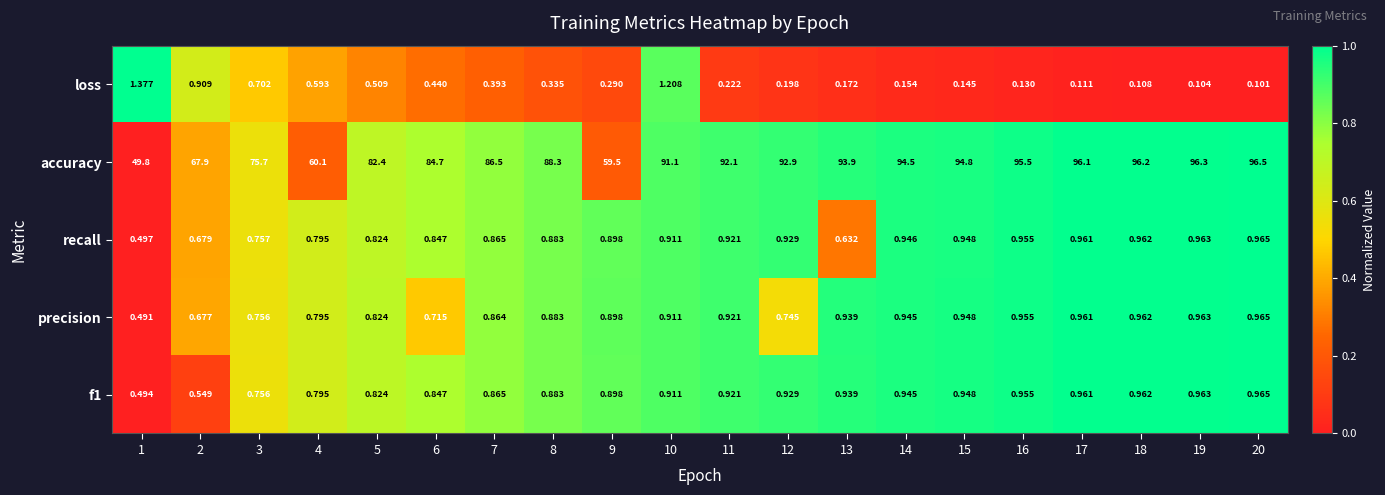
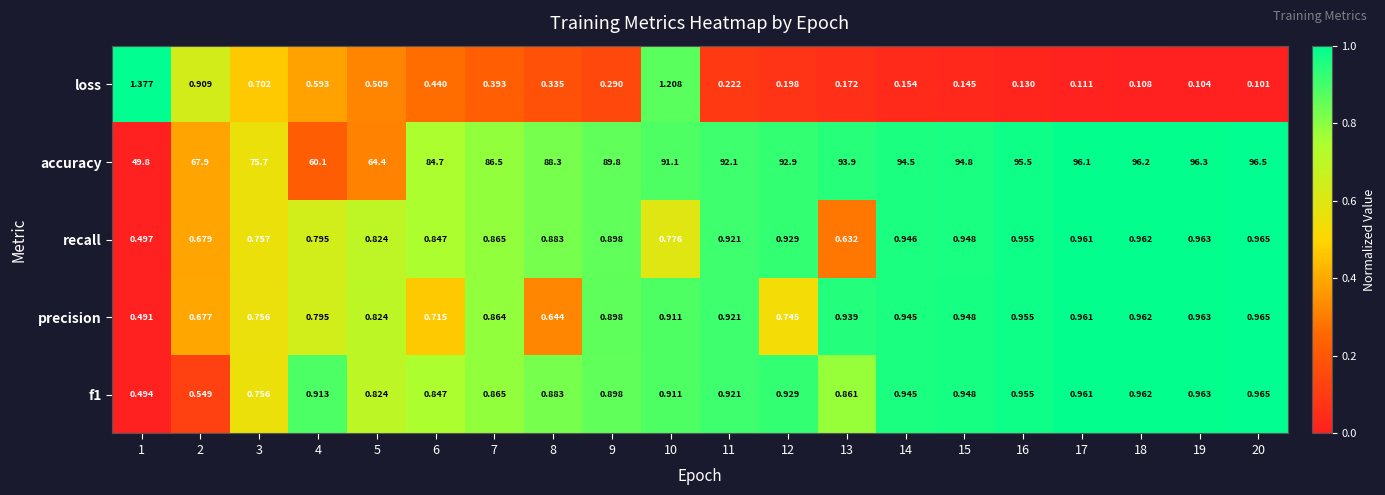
  {
    "loss": {
      "1": 1.377,
      "2": 0.909,
      "3": 0.702,
      "4": 0.593,
      "5": 0.509,
      "6": 0.440,
      "7": 0.393,
      "8": 0.335,
      "9": 0.290,
      "10": 1.208,
      "11": 0.222,
      "12": 0.198,
      "13": 0.172,
      "14": 0.154,
      "15": 0.145,
      "16": 0.130,
      "17": 0.111,
      "18": 0.108,
      "19": 0.104,
      "20": 0.101
    },
    "accuracy": {
      "1": 49.8,
      "2": 67.9,
      "3": 75.7,
      "4": 60.1,
-     "5": 82.4,
+     "5": 64.4,
      "6": 84.7,
      "7": 86.5,
      "8": 88.3,
-     "9": 59.5,
+     "9": 89.8,
      "10": 91.1,
      "11": 92.1,
      "12": 92.9,
      "13": 93.9,
      "14": 94.5,
      "15": 94.8,
      "16": 95.5,
      "17": 96.1,
      "18": 96.2,
      "19": 96.3,
      "20": 96.5
    },
    "recall": {
      "1": 0.497,
      "2": 0.679,
      "3": 0.757,
      "4": 0.795,
      "5": 0.824,
      "6": 0.847,
      "7": 0.865,
      "8": 0.883,
      "9": 0.898,
-     "10": 0.911,
+     "10": 0.776,
      "11": 0.921,
      "12": 0.929,
      "13": 0.632,
      "14": 0.946,
      "15": 0.948,
      "16": 0.955,
      "17": 0.961,
      "18": 0.962,
      "19": 0.963,
      "20": 0.965
    },
    "precision": {
      "1": 0.491,
      "2": 0.677,
      "3": 0.756,
      "4": 0.795,
      "5": 0.824,
      "6": 0.715,
      "7": 0.864,
-     "8": 0.883,
+     "8": 0.644,
      "9": 0.898,
      "10": 0.911,
      "11": 0.921,
      "12": 0.745,
      "13": 0.939,
      "14": 0.945,
      "15": 0.948,
      "16": 0.955,
      "17": 0.961,
      "18": 0.962,
      "19": 0.963,
      "20": 0.965
    },
    "f1": {
      "1": 0.494,
      "2": 0.549,
      "3": 0.756,
-     "4": 0.795,
+     "4": 0.913,
      "5": 0.824,
      "6": 0.847,
      "7": 0.865,
      "8": 0.883,
      "9": 0.898,
      "10": 0.911,
      "11": 0.921,
      "12": 0.929,
-     "13": 0.939,
+     "13": 0.861,
      "14": 0.945,
      "15": 0.948,
      "16": 0.955,
      "17": 0.961,
      "18": 0.962,
      "19": 0.963,
      "20": 0.965
    }
  }
